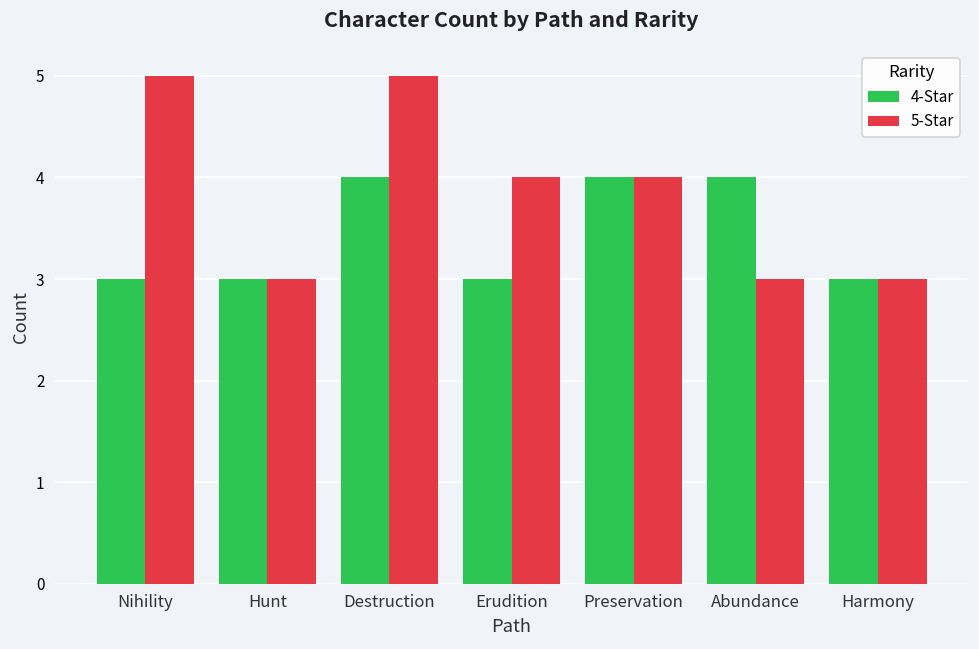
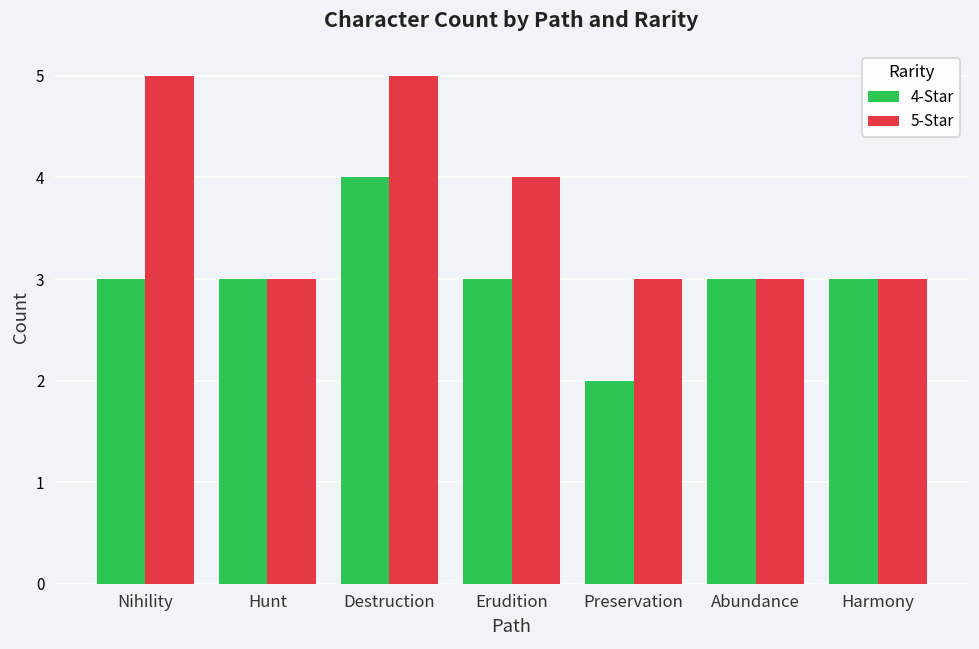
  {
    "4-Star": {
      "Nihility": 3,
      "Hunt": 3,
      "Destruction": 4,
      "Erudition": 3,
-     "Preservation": 4,
-     "Abundance": 4,
+     "Preservation": 2,
+     "Abundance": 3,
      "Harmony": 3
    },
    "5-Star": {
      "Nihility": 5,
      "Hunt": 3,
      "Destruction": 5,
      "Erudition": 4,
-     "Preservation": 4,
+     "Preservation": 3,
      "Abundance": 3,
      "Harmony": 3
    }
  }
